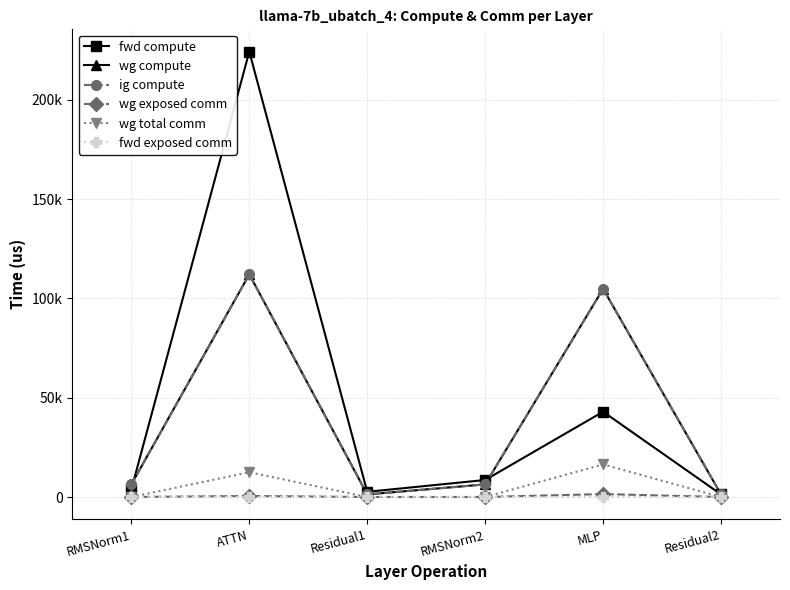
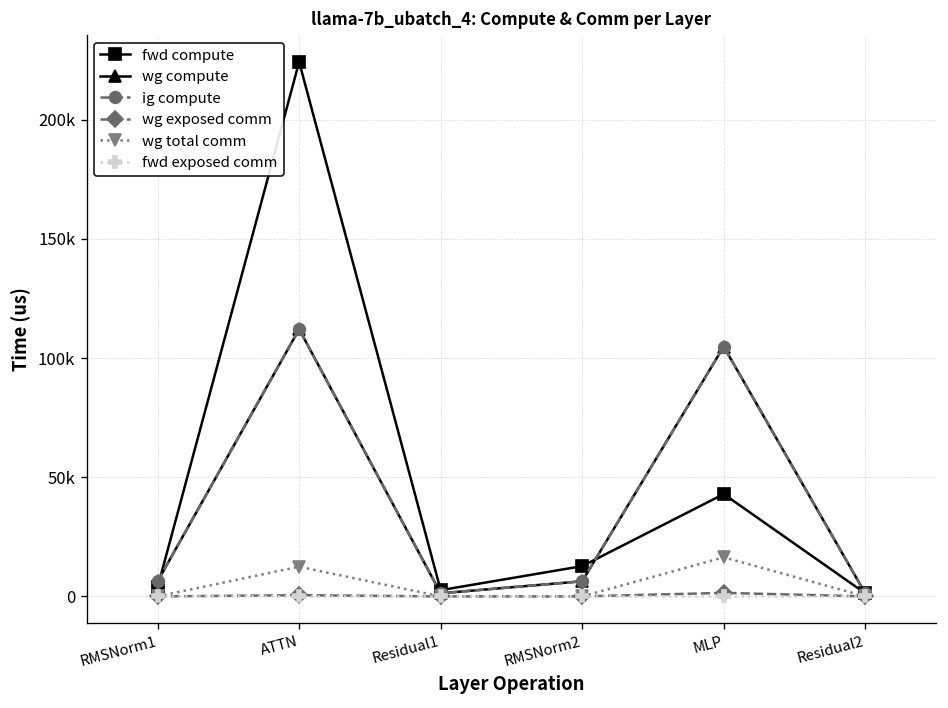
  {
    "fwd compute": {
      "RMSNorm1": 4000,
      "ATTN": 224000,
      "Residual1": 3000,
-     "RMSNorm2": 9000,
+     "RMSNorm2": 13000,
      "MLP": 43000
    },
    "fwd exposed comm": {
      "MLP": 0
    }
  }
